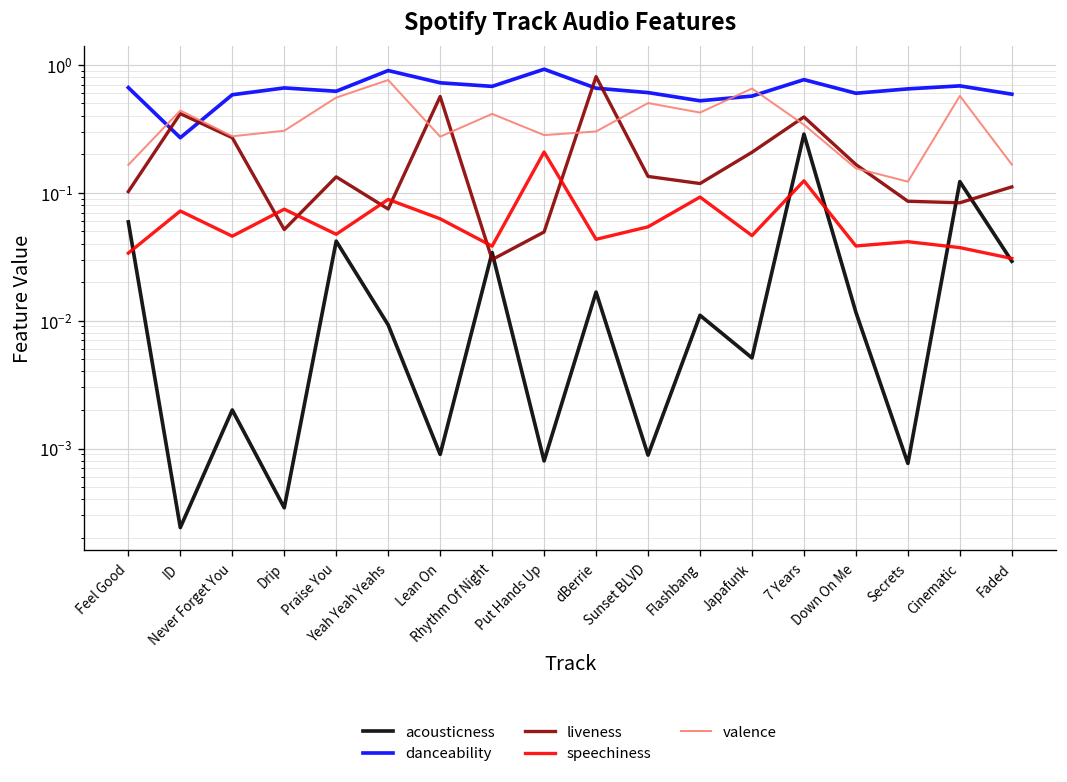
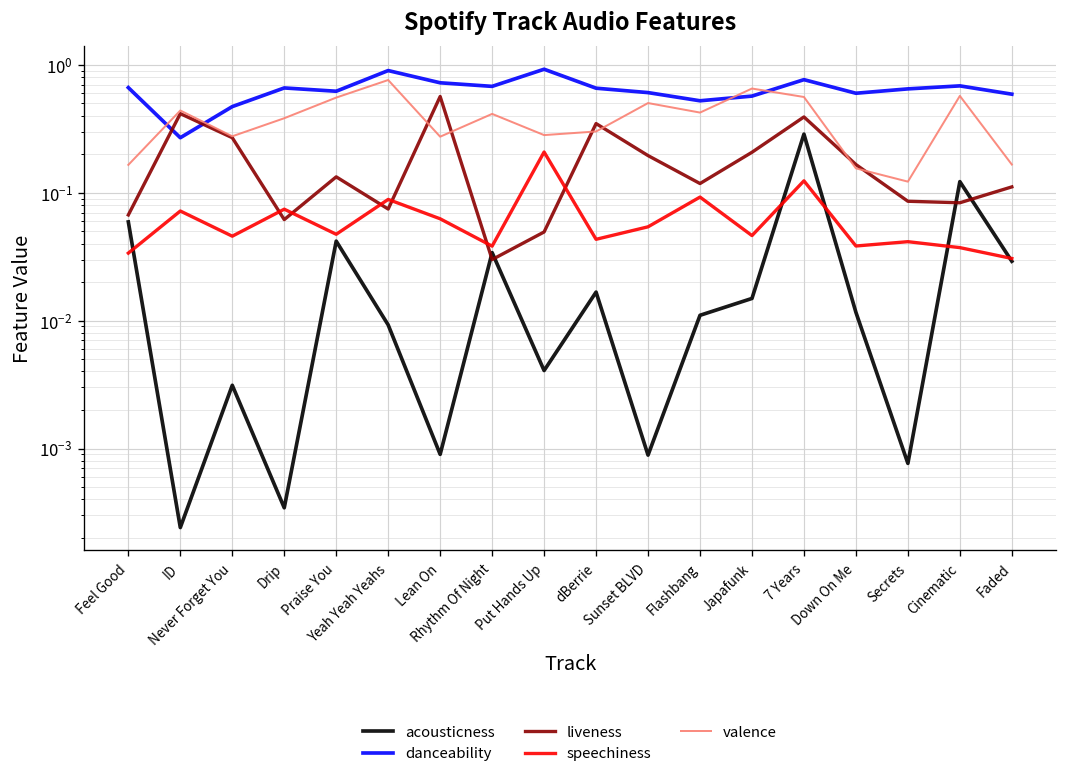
  {
    "acousticness": {
      "Feel Good": 0.06,
      "ID": 0.00024,
-     "Never Forget You": 0.0020,
+     "Never Forget You": 0.0031,
      "Drip": 0.00034,
      "Praise You": 0.042,
      "Yeah Yeah Yeahs": 0.009,
      "Lean On": 0.0009,
      "Rhythm Of Night": 0.034,
-     "Put Hands Up": 0.0008,
+     "Put Hands Up": 0.0041,
      "dBerrie": 0.017,
      "Sunset BLVD": 0.0009,
      "Flashbang": 0.011,
-     "Japafunk": 0.005,
+     "Japafunk": 0.015,
      "7 Years": 0.29,
      "Down On Me": 0.012,
      "Secrets": 0.0008,
      "Cinematic": 0.12
    },
    "danceability": {
      "Feel Good": 0.7,
      "ID": 0.27,
-     "Never Forget You": 0.6,
+     "Never Forget You": 0.5,
      "Drip": 0.7,
      "Praise You": 0.6,
      "Yeah Yeah Yeahs": 0.9,
      "Lean On": 0.7,
      "Rhythm Of Night": 0.7,
      "Put Hands Up": 0.9,
      "dBerrie": 0.7,
      "Sunset BLVD": 0.6,
      "Flashbang": 0.5,
      "Japafunk": 0.6,
      "7 Years": 0.8,
      "Down On Me": 0.6,
      "Secrets": 0.6,
      "Cinematic": 0.7,
      "Faded": 0.6
    },
    "liveness": {
-     "Feel Good": 0.10,
+     "Feel Good": 0.07,
      "ID": 0.42,
-     "Drip": 0.05,
+     "Drip": 0.06,
      "Praise You": 0.13,
      "Yeah Yeah Yeahs": 0.07,
      "Lean On": 0.6,
      "Rhythm Of Night": 0.03,
      "Put Hands Up": 0.05,
-     "dBerrie": 0.8,
-     "Sunset BLVD": 0.13,
+     "dBerrie": 0.35,
+     "Sunset BLVD": 0.20,
      "Flashbang": 0.12,
      "Japafunk": 0.21,
      "7 Years": 0.39,
      "Down On Me": 0.17,
      "Secrets": 0.09,
      "Cinematic": 0.08,
      "Faded": 0.11
    },
    "speechiness": {
      "Feel Good": 0.034,
      "ID": 0.07,
      "Never Forget You": 0.046,
      "Drip": 0.07,
      "Praise You": 0.05,
      "Yeah Yeah Yeahs": 0.09,
      "Lean On": 0.06,
      "Rhythm Of Night": 0.038,
      "Put Hands Up": 0.21,
      "dBerrie": 0.043,
      "Sunset BLVD": 0.05,
      "Flashbang": 0.09,
      "Japafunk": 0.046,
      "7 Years": 0.12,
      "Down On Me": 0.038,
      "Secrets": 0.041,
      "Cinematic": 0.037
    },
    "valence": {
      "Feel Good": 0.17,
      "ID": 0.44,
-     "Drip": 0.31,
+     "Drip": 0.38,
      "Praise You": 0.6,
      "Yeah Yeah Yeahs": 0.8,
      "Lean On": 0.27,
      "Rhythm Of Night": 0.41,
      "Put Hands Up": 0.28,
      "dBerrie": 0.30,
      "Sunset BLVD": 0.5,
      "Flashbang": 0.42,
      "Japafunk": 0.7,
-     "7 Years": 0.34,
+     "7 Years": 0.6,
      "Down On Me": 0.16,
      "Secrets": 0.12,
      "Cinematic": 0.6,
      "Faded": 0.17
    }
  }
